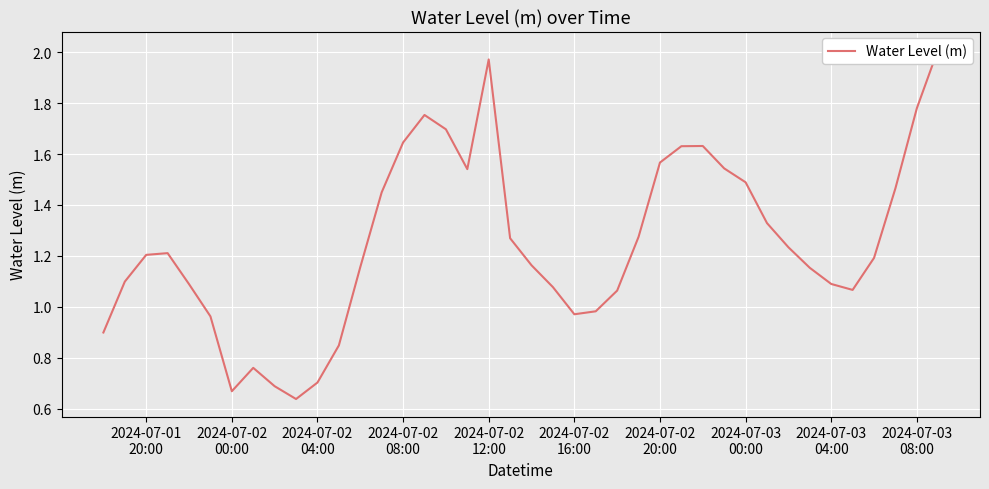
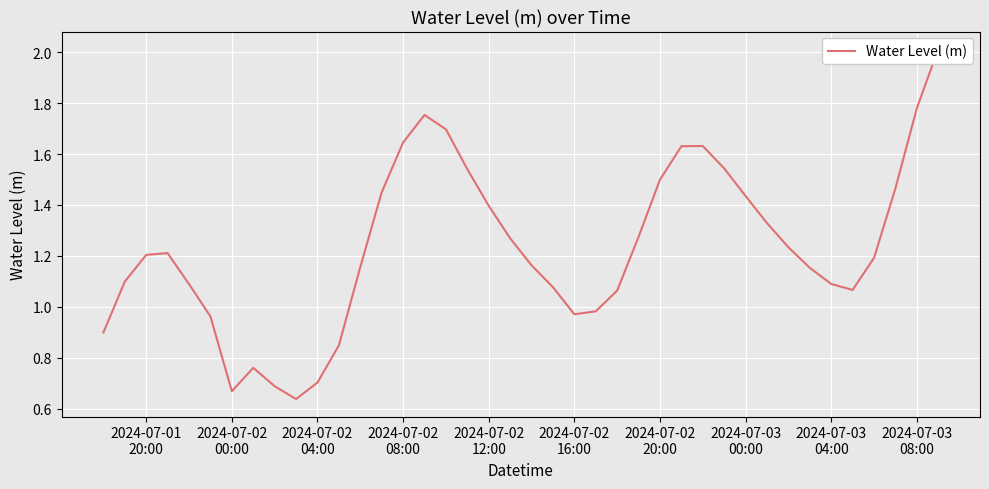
  {
    "2024-07-01 20:00": 1.20,
    "2024-07-02 00:00": 0.67,
    "2024-07-02 04:00": 0.70,
    "2024-07-02 08:00": 1.65,
-   "2024-07-02 12:00": 1.97,
+   "2024-07-02 12:00": 1.40,
    "2024-07-02 16:00": 0.97,
-   "2024-07-02 20:00": 1.57,
-   "2024-07-03 00:00": 1.49,
+   "2024-07-02 20:00": 1.50,
+   "2024-07-03 00:00": 1.44,
    "2024-07-03 04:00": 1.09,
    "2024-07-03 08:00": 1.78
  }
